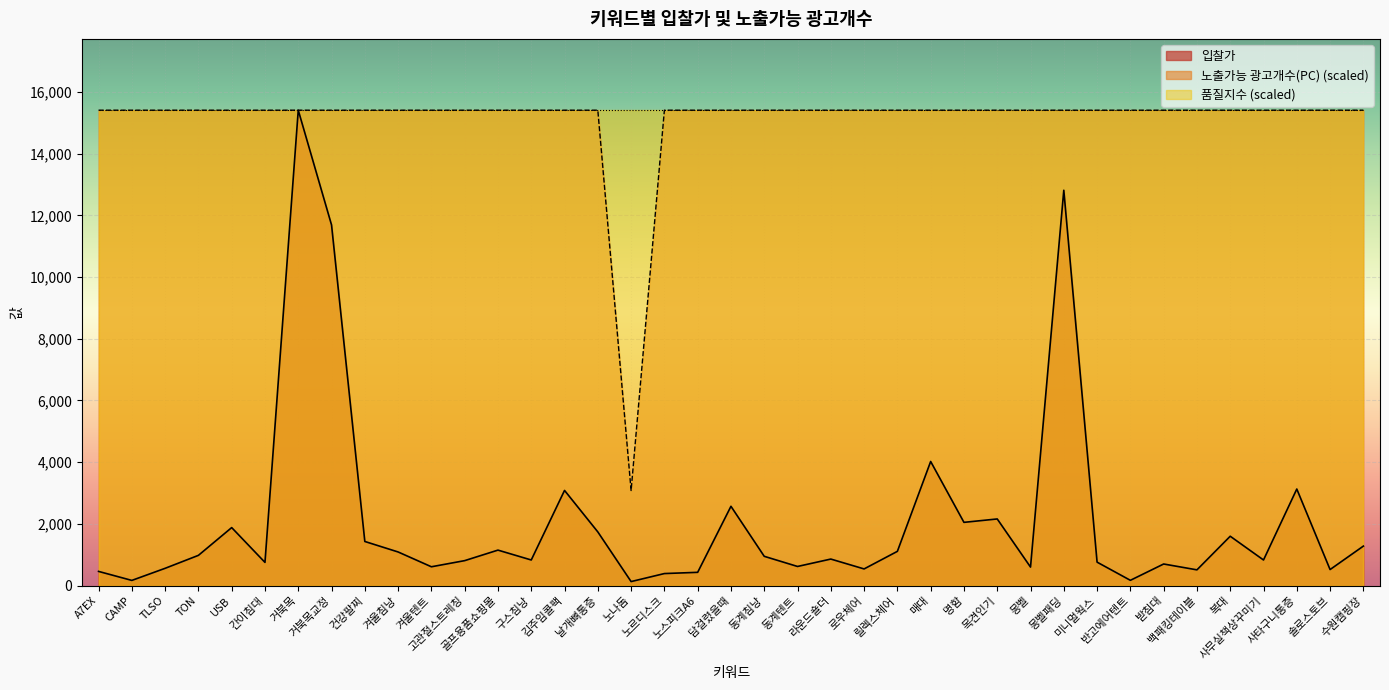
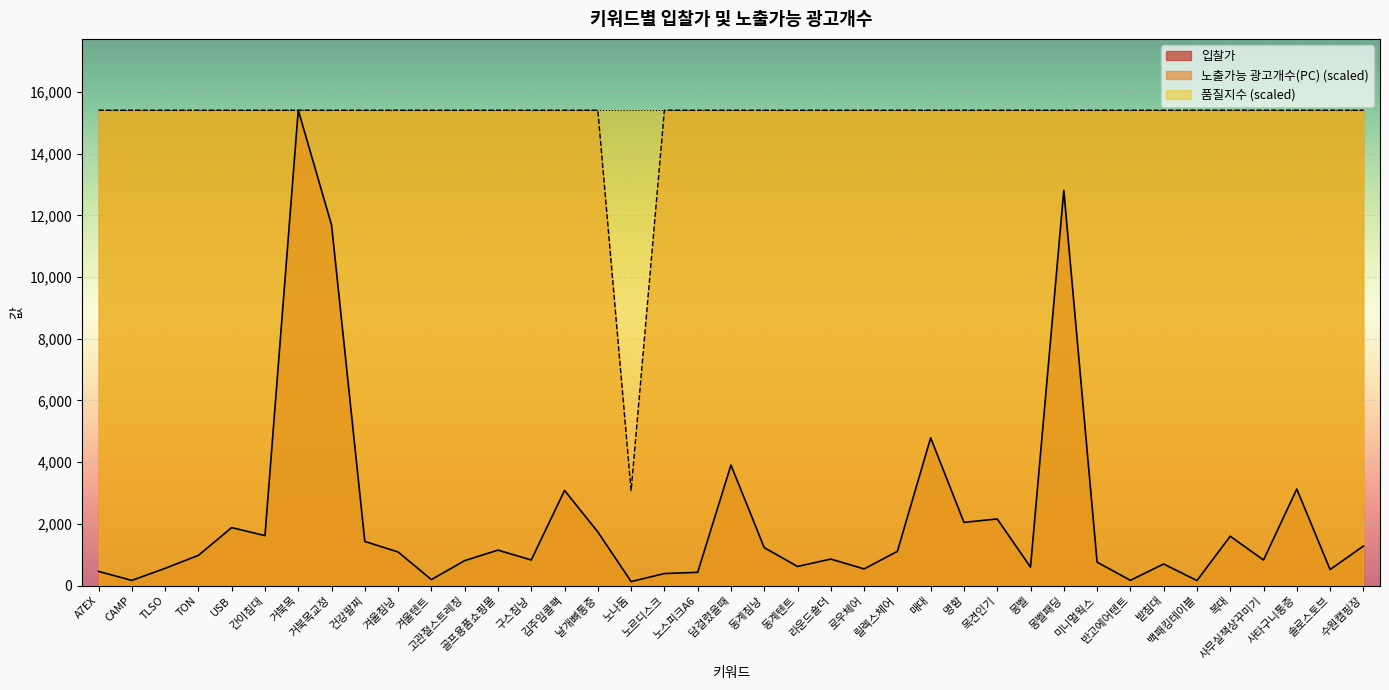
  {
    "입찰가": {
      "A7EX": "500",
      "CAMP": "200",
      "TLSO": "600",
      "TON": "1,000",
      "USB": "1,900",
-     "간이침대": "800",
+     "간이침대": "1,600",
      "거북목교정": "11,700",
      "건강팔찌": "1,400",
      "겨울침낭": "1,100",
-     "겨울텐트": "600",
+     "겨울텐트": "200",
      "고관절스트레칭": "800",
      "골프용품쇼핑몰": "1,200",
      "구스침낭": "800",
      "김주임콜팩": "3,100",
      "날개뼈통증": "1,700",
      "노나돔": "100",
      "노르디스크": "400",
      "노스피크A6": "400",
-     "담걸렸을때": "2,600",
-     "동계침낭": "900",
+     "담걸렸을때": "3,900",
+     "동계침낭": "1,200",
      "동계텐트": "600",
      "라운드숄더": "900",
      "로우체어": "500",
      "릴렉스체어": "1,100",
-     "매대": "4,000",
+     "매대": "4,800",
      "명함": "2,100",
      "목견인기": "2,200",
      "몽벨": "600",
      "몽벨패딩": "12,800",
      "미니멀웍스": "800",
      "반고에어텐트": "200",
      "받침대": "700",
-     "백패킹테이블": "500",
+     "백패킹테이블": "200",
      "복대": "1,600",
      "사무실책상꾸미기": "800",
      "사타구니통증": "3,100",
      "솔로스토브": "500",
      "수원캠핑장": "1,300"
    },
    "노출가능 광고개수(PC) (scaled)": {
      "노나돔": "3,100"
    },
    "품질지수 (scaled)": {
      "노나돔": "15,400"
    }
  }
